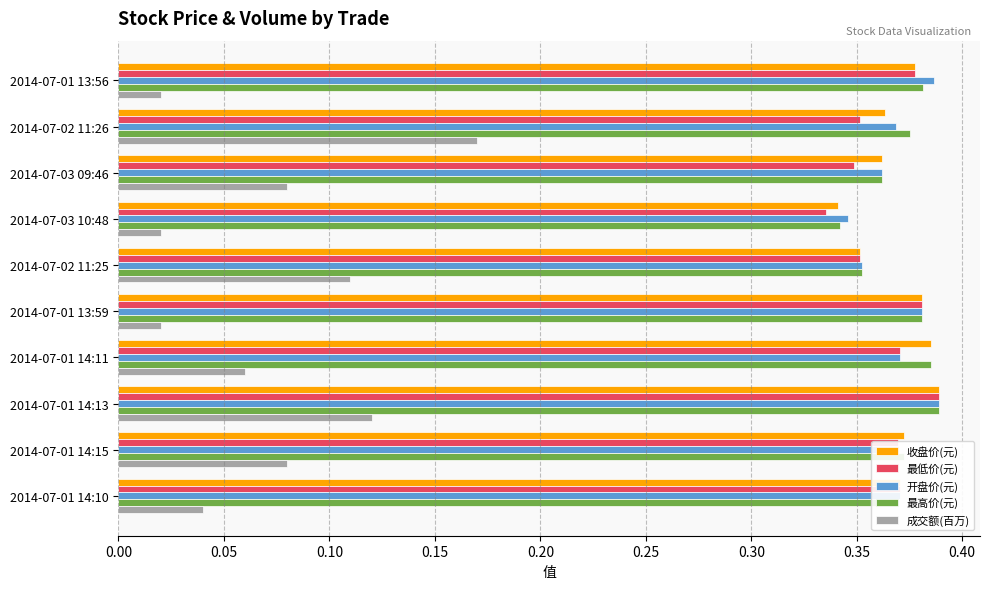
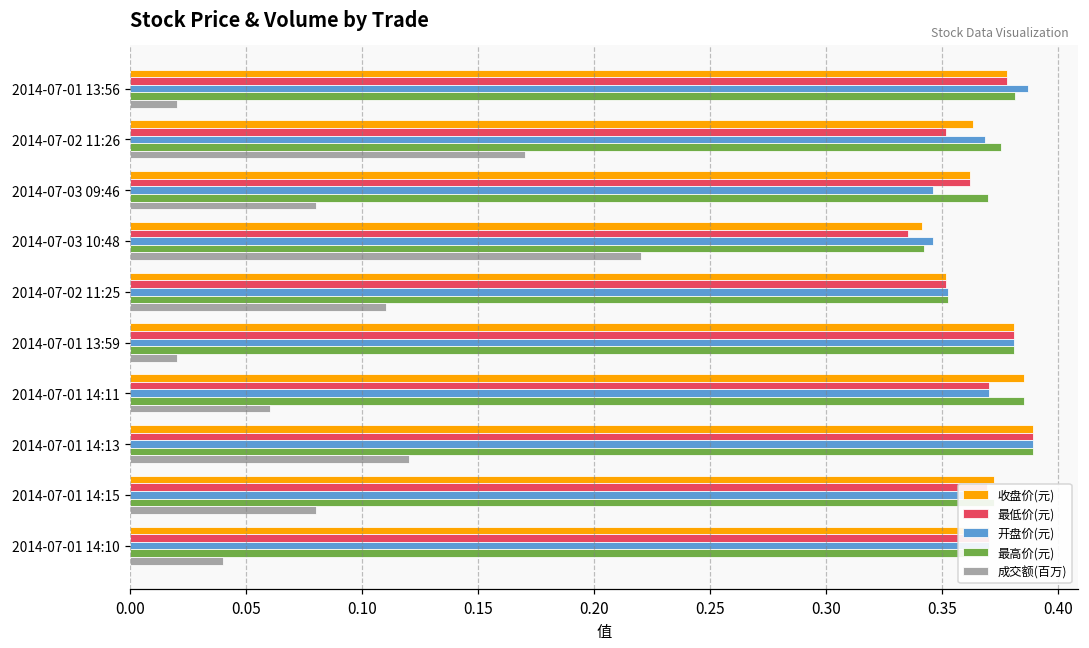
  {
    "收盘价(元)": {
      "2014-07-01 13:56": 0.378,
      "2014-07-02 11:26": 0.363,
      "2014-07-03 09:46": 0.362,
      "2014-07-03 10:48": 0.341,
      "2014-07-02 11:25": 0.352,
      "2014-07-01 13:59": 0.381,
      "2014-07-01 14:11": 0.385,
      "2014-07-01 14:13": 0.389,
      "2014-07-01 14:15": 0.372
    },
    "最低价(元)": {
      "2014-07-01 13:56": 0.378,
      "2014-07-02 11:26": 0.352,
-     "2014-07-03 09:46": 0.349,
+     "2014-07-03 09:46": 0.362,
      "2014-07-03 10:48": 0.335,
      "2014-07-02 11:25": 0.352,
      "2014-07-01 13:59": 0.381,
      "2014-07-01 14:11": 0.370,
      "2014-07-01 14:13": 0.389
    },
    "开盘价(元)": {
      "2014-07-01 13:56": 0.387,
      "2014-07-02 11:26": 0.368,
-     "2014-07-03 09:46": 0.362,
+     "2014-07-03 09:46": 0.346,
      "2014-07-03 10:48": 0.346,
      "2014-07-02 11:25": 0.353,
      "2014-07-01 13:59": 0.381,
      "2014-07-01 14:11": 0.370,
      "2014-07-01 14:13": 0.389
    },
    "最高价(元)": {
      "2014-07-01 13:56": 0.382,
      "2014-07-02 11:26": 0.375,
-     "2014-07-03 09:46": 0.362,
+     "2014-07-03 09:46": 0.370,
      "2014-07-03 10:48": 0.342,
      "2014-07-02 11:25": 0.353,
      "2014-07-01 13:59": 0.381,
      "2014-07-01 14:11": 0.385,
      "2014-07-01 14:13": 0.389
    },
    "成交额(百万)": {
      "2014-07-01 13:56": 0.02,
      "2014-07-02 11:26": 0.17,
      "2014-07-03 09:46": 0.08,
-     "2014-07-03 10:48": 0.02,
+     "2014-07-03 10:48": 0.22,
      "2014-07-02 11:25": 0.11,
      "2014-07-01 13:59": 0.02,
      "2014-07-01 14:11": 0.06,
      "2014-07-01 14:13": 0.12,
      "2014-07-01 14:15": 0.08,
      "2014-07-01 14:10": 0.04
    }
  }
